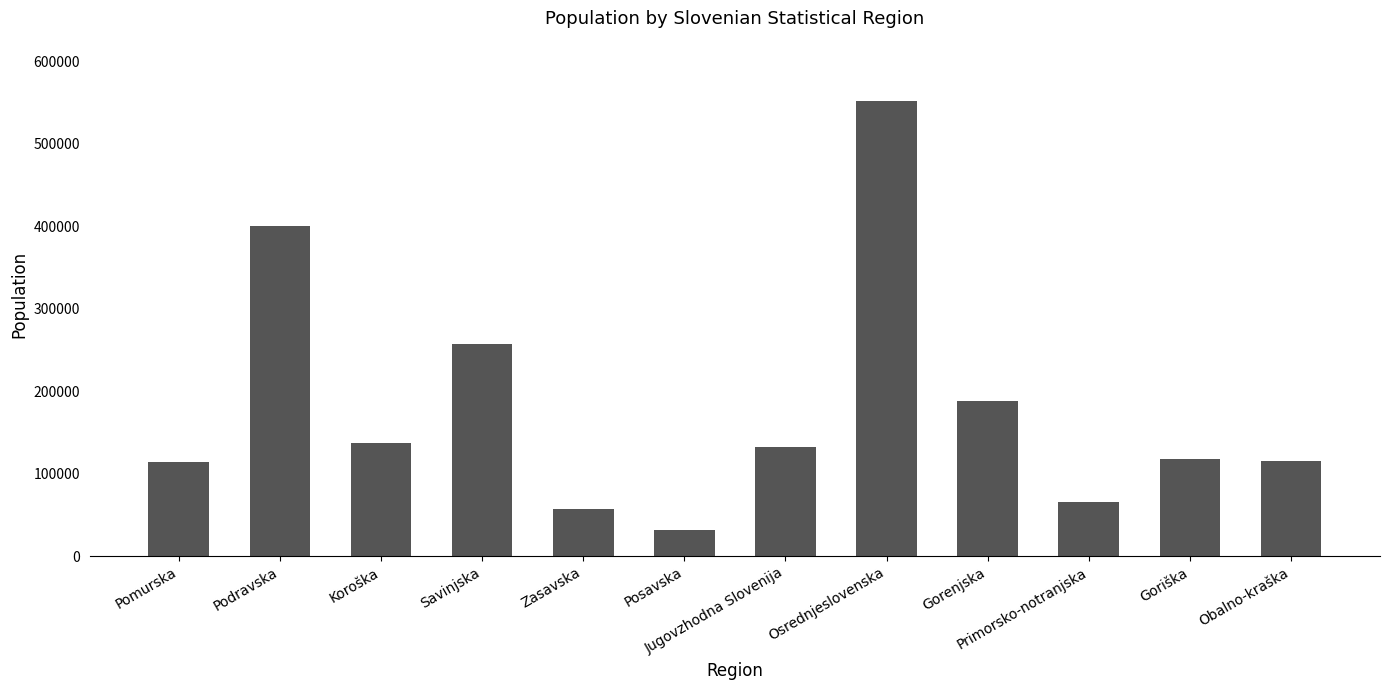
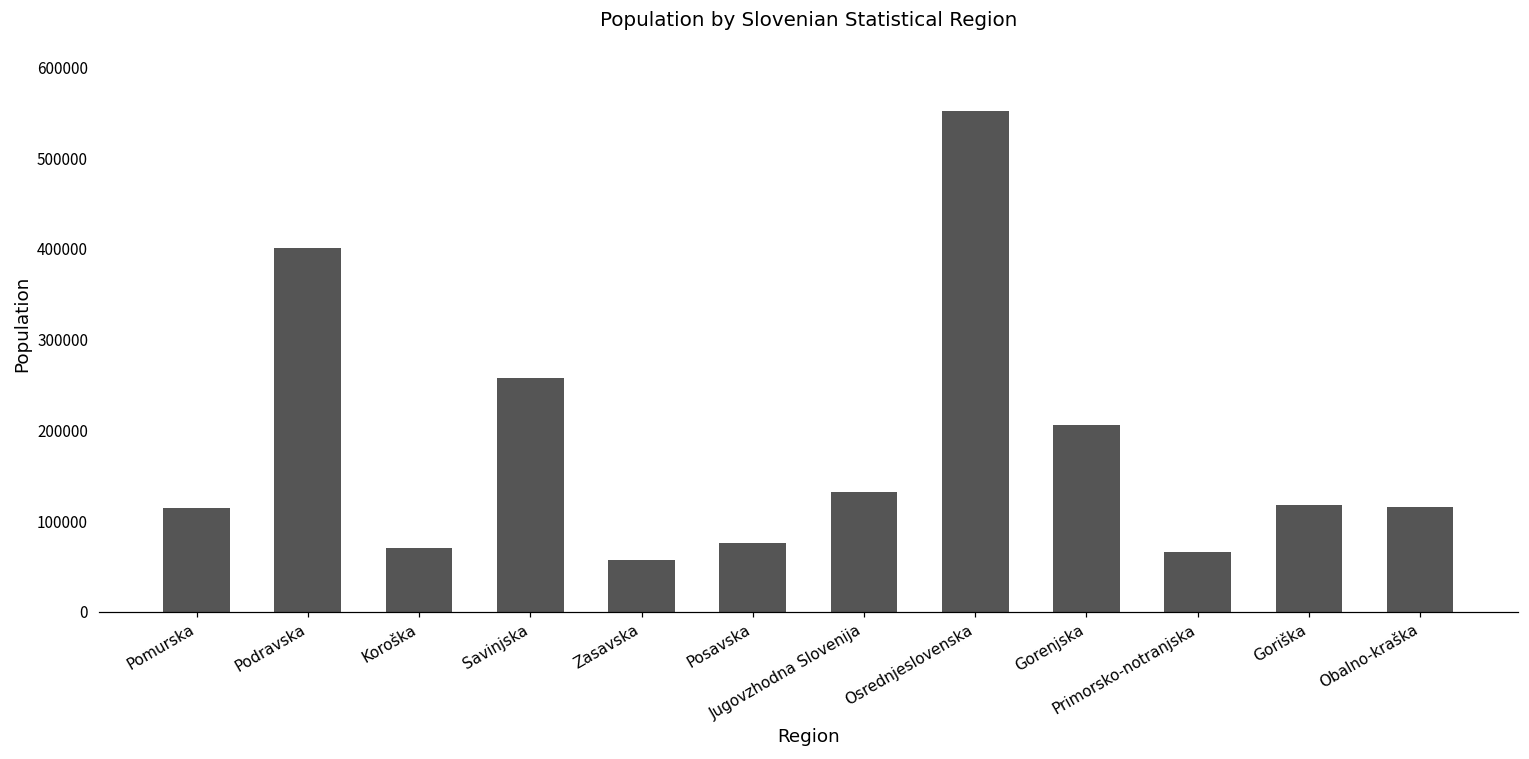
  {
    "Pomurska": 110000,
    "Podravska": 400000,
-   "Koroška": 140000,
+   "Koroška": 70000,
    "Savinjska": 260000,
    "Zasavska": 60000,
-   "Posavska": 30000,
+   "Posavska": 80000,
    "Jugovzhodna Slovenija": 130000,
    "Osrednjeslovenska": 550000,
-   "Gorenjska": 190000,
+   "Gorenjska": 210000,
    "Primorsko-notranjska": 70000,
    "Goriška": 120000,
    "Obalno-kraška": 120000
  }
